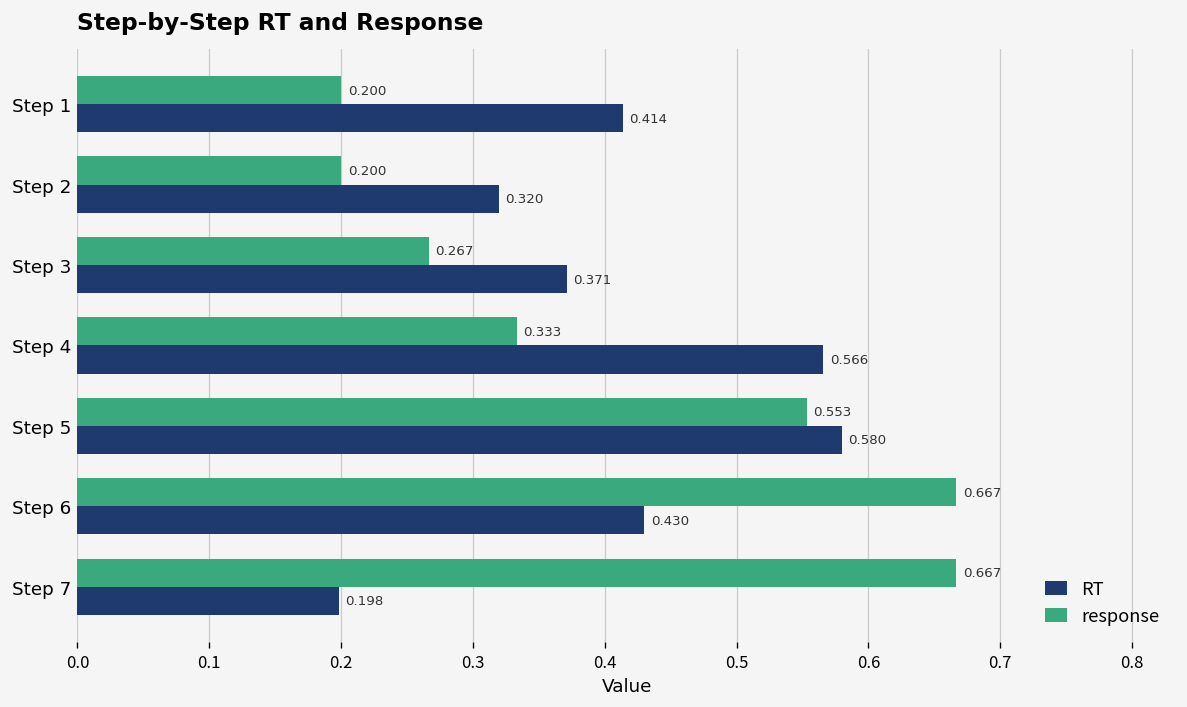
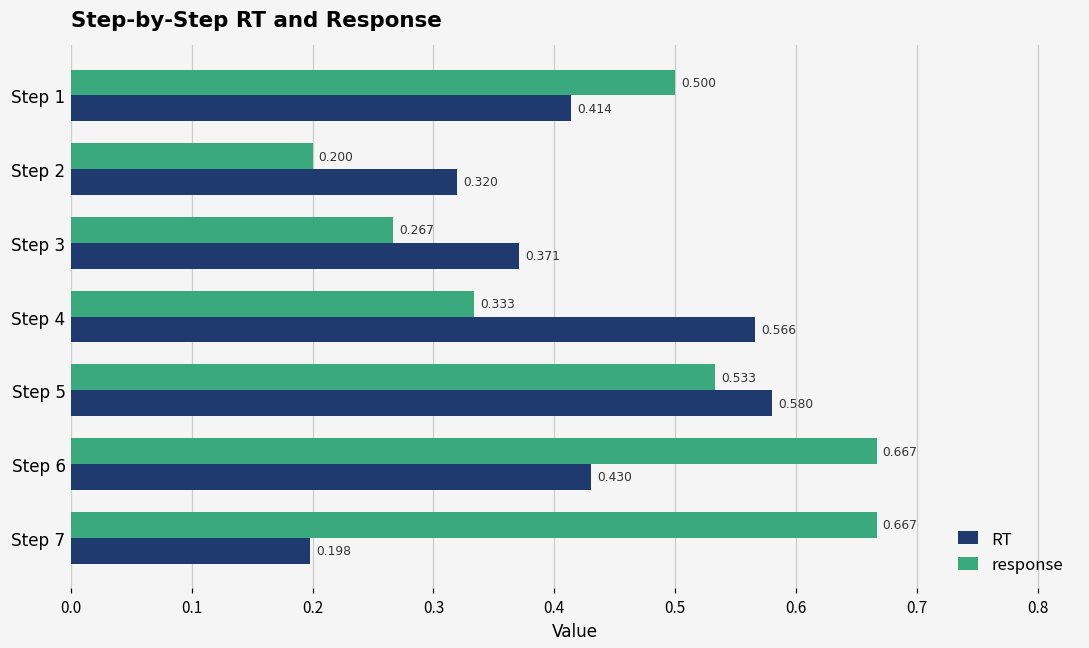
  {
    "RT": {
      "Step 1": 0.414,
      "Step 2": 0.320,
      "Step 3": 0.371,
      "Step 4": 0.566,
      "Step 5": 0.580,
      "Step 6": 0.430,
      "Step 7": 0.198
    },
    "response": {
-     "Step 1": 0.200,
+     "Step 1": 0.500,
      "Step 2": 0.200,
      "Step 3": 0.267,
      "Step 4": 0.333,
-     "Step 5": 0.553,
+     "Step 5": 0.533,
      "Step 6": 0.667,
      "Step 7": 0.667
    }
  }
